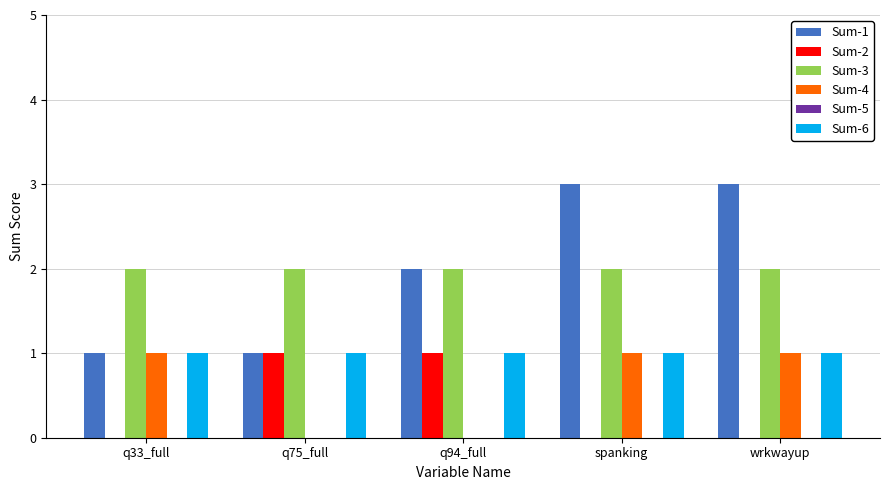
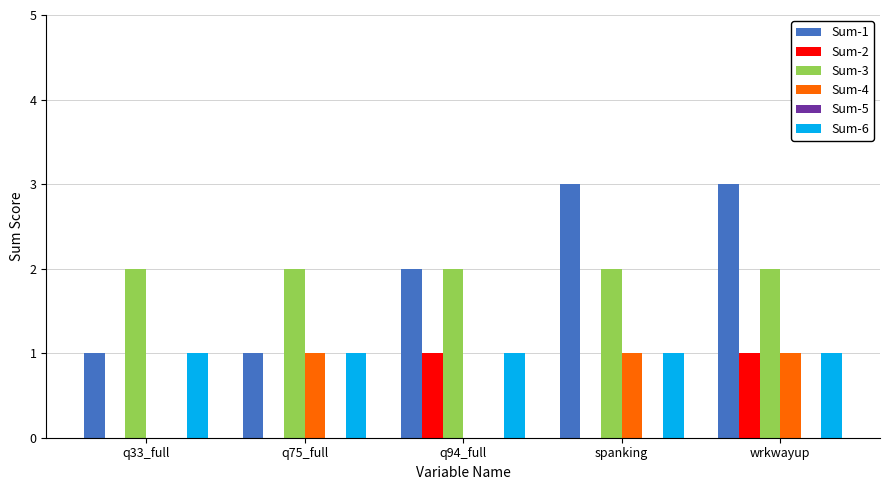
  {
    "Sum-1": {
      "q33_full": 1,
      "q75_full": 1,
      "q94_full": 2,
      "spanking": 3,
      "wrkwayup": 3
    },
    "Sum-2": {
      "q33_full": 0,
-     "q75_full": 1,
+     "q75_full": 0,
      "q94_full": 1,
      "spanking": 0,
-     "wrkwayup": 0
+     "wrkwayup": 1
    },
    "Sum-3": {
      "q33_full": 2,
      "q75_full": 2,
      "q94_full": 2,
      "spanking": 2,
      "wrkwayup": 2
    },
    "Sum-4": {
-     "q33_full": 1,
-     "q75_full": 0,
+     "q33_full": 0,
+     "q75_full": 1,
      "q94_full": 0,
      "spanking": 1,
      "wrkwayup": 1
    },
    "Sum-5": {
      "q33_full": 0,
      "q75_full": 0,
      "q94_full": 0,
      "spanking": 0,
      "wrkwayup": 0
    },
    "Sum-6": {
      "q33_full": 1,
      "q75_full": 1,
      "q94_full": 1,
      "spanking": 1,
      "wrkwayup": 1
    }
  }
